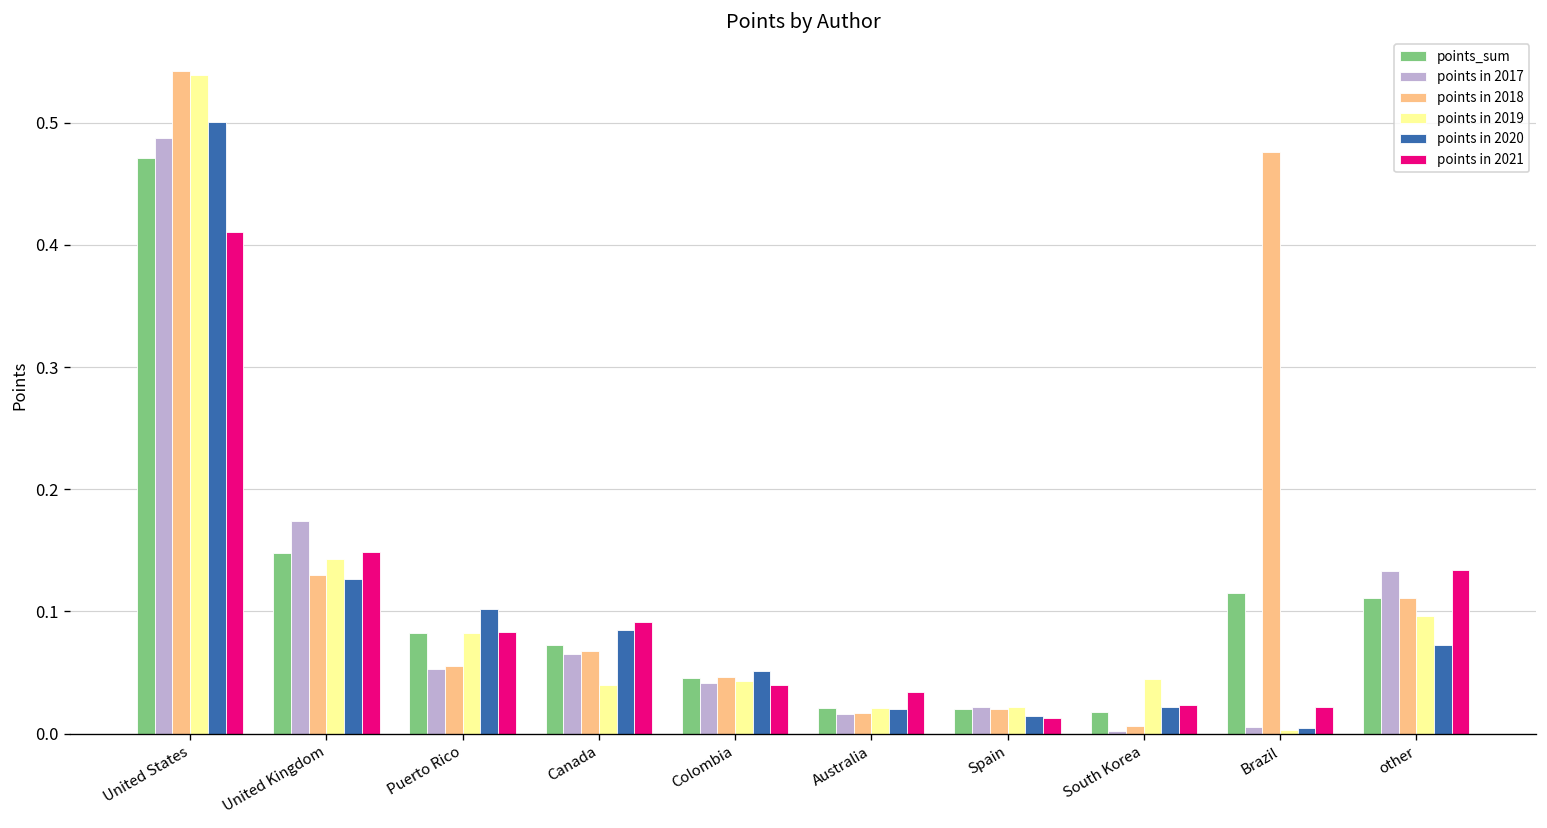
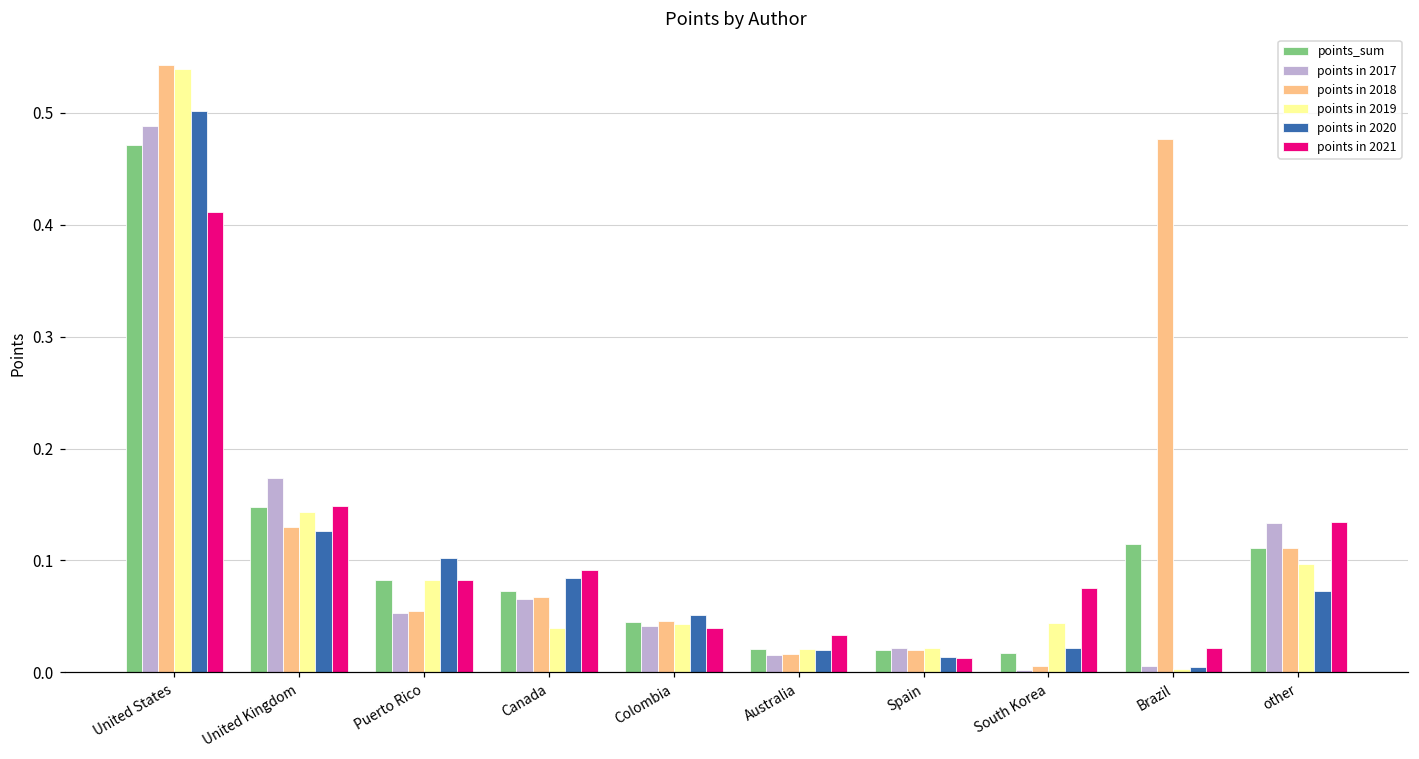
  {
    "points_sum": {
      "United States": 0.471,
      "United Kingdom": 0.147,
      "Puerto Rico": 0.083,
      "Canada": 0.072,
      "Colombia": 0.045,
      "Australia": 0.021,
      "Spain": 0.020,
      "South Korea": 0.018,
      "Brazil": 0.115,
      "other": 0.111
    },
    "points in 2017": {
      "United States": 0.488,
      "United Kingdom": 0.174,
      "Puerto Rico": 0.053,
      "Canada": 0.065,
      "Colombia": 0.042,
      "Australia": 0.016,
      "Spain": 0.021,
      "Brazil": 0.005,
      "other": 0.133
    },
    "points in 2018": {
      "United States": 0.543,
      "United Kingdom": 0.129,
      "Puerto Rico": 0.055,
      "Canada": 0.067,
      "Colombia": 0.046,
      "Australia": 0.017,
      "Spain": 0.020,
      "South Korea": 0.006,
      "Brazil": 0.476,
      "other": 0.111
    },
    "points in 2019": {
      "United States": 0.539,
      "United Kingdom": 0.143,
      "Puerto Rico": 0.083,
      "Canada": 0.040,
      "Colombia": 0.043,
      "Australia": 0.021,
      "Spain": 0.022,
      "South Korea": 0.044,
      "Brazil": 0.003,
      "other": 0.097
    },
    "points in 2020": {
      "United States": 0.501,
      "United Kingdom": 0.127,
      "Puerto Rico": 0.102,
      "Canada": 0.084,
      "Colombia": 0.052,
      "Australia": 0.020,
      "Spain": 0.014,
      "South Korea": 0.022,
      "Brazil": 0.005,
      "other": 0.073
    },
    "points in 2021": {
      "United States": 0.411,
      "United Kingdom": 0.149,
      "Puerto Rico": 0.083,
      "Canada": 0.092,
      "Colombia": 0.040,
      "Australia": 0.034,
      "Spain": 0.013,
-     "South Korea": 0.023,
+     "South Korea": 0.075,
      "Brazil": 0.022,
      "other": 0.134
    }
  }
